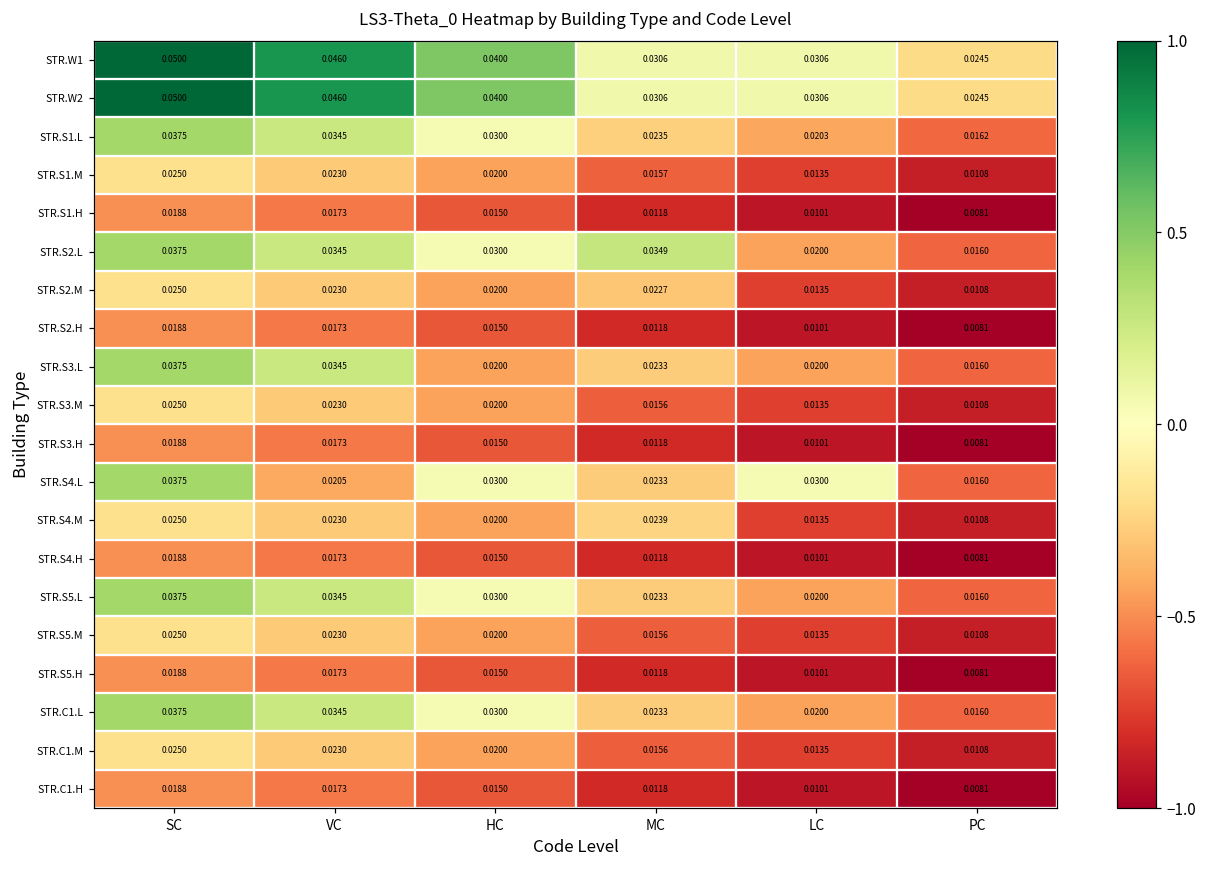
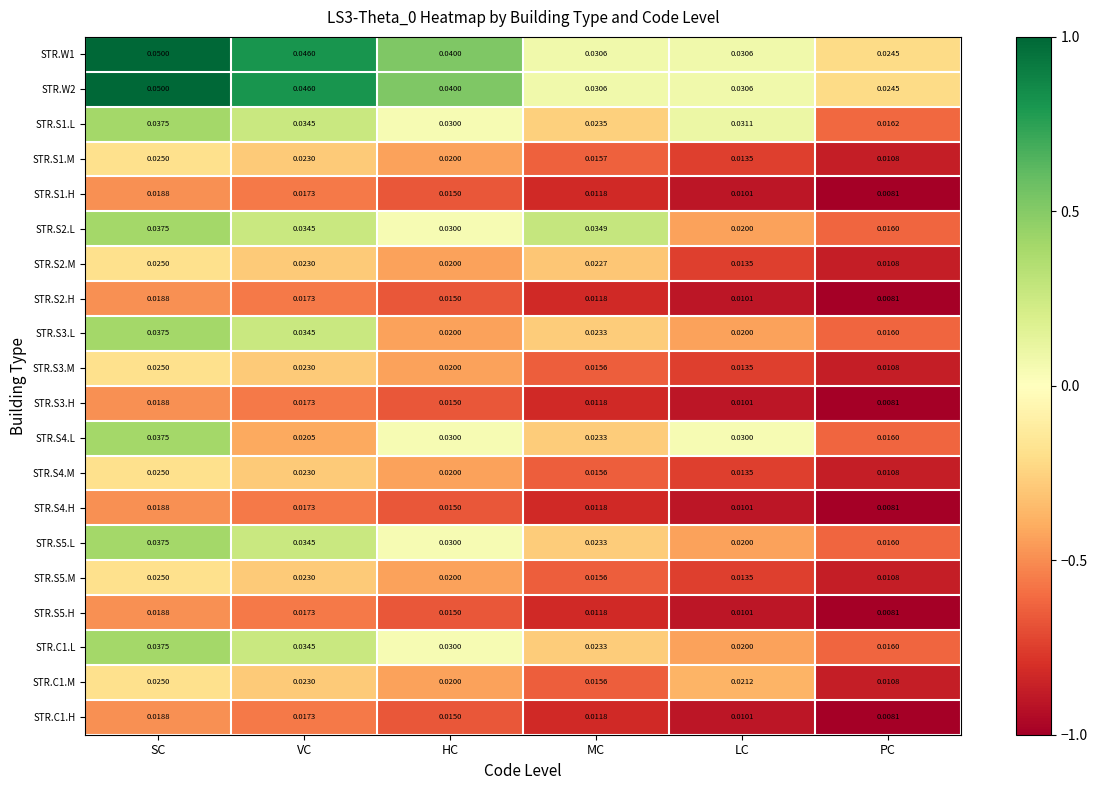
  {
    "STR.W1": {
      "SC": 0.0500,
      "VC": 0.0460,
      "HC": 0.0400,
      "MC": 0.0306,
      "LC": 0.0306,
      "PC": 0.0245
    },
    "STR.W2": {
      "SC": 0.0500,
      "VC": 0.0460,
      "HC": 0.0400,
      "MC": 0.0306,
      "LC": 0.0306,
      "PC": 0.0245
    },
    "STR.S1.L": {
      "SC": 0.0375,
      "VC": 0.0345,
      "HC": 0.0300,
      "MC": 0.0235,
-     "LC": 0.0203,
+     "LC": 0.0311,
      "PC": 0.0162
    },
    "STR.S1.M": {
      "SC": 0.0250,
      "VC": 0.0230,
      "HC": 0.0200,
      "MC": 0.0157,
      "LC": 0.0135,
      "PC": 0.0108
    },
    "STR.S1.H": {
      "SC": 0.0188,
      "VC": 0.0173,
      "HC": 0.0150,
      "MC": 0.0118,
      "LC": 0.0101,
      "PC": 0.0081
    },
    "STR.S2.L": {
      "SC": 0.0375,
      "VC": 0.0345,
      "HC": 0.0300,
      "MC": 0.0349,
      "LC": 0.0200,
      "PC": 0.0160
    },
    "STR.S2.M": {
      "SC": 0.0250,
      "VC": 0.0230,
      "HC": 0.0200,
      "MC": 0.0227,
      "LC": 0.0135,
      "PC": 0.0108
    },
    "STR.S2.H": {
      "SC": 0.0188,
      "VC": 0.0173,
      "HC": 0.0150,
      "MC": 0.0118,
      "LC": 0.0101,
      "PC": 0.0081
    },
    "STR.S3.L": {
      "SC": 0.0375,
      "VC": 0.0345,
      "HC": 0.0200,
      "MC": 0.0233,
      "LC": 0.0200,
      "PC": 0.0160
    },
    "STR.S3.M": {
      "SC": 0.0250,
      "VC": 0.0230,
      "HC": 0.0200,
      "MC": 0.0156,
      "LC": 0.0135,
      "PC": 0.0108
    },
    "STR.S3.H": {
      "SC": 0.0188,
      "VC": 0.0173,
      "HC": 0.0150,
      "MC": 0.0118,
      "LC": 0.0101,
      "PC": 0.0081
    },
    "STR.S4.L": {
      "SC": 0.0375,
      "VC": 0.0205,
      "HC": 0.0300,
      "MC": 0.0233,
      "LC": 0.0300,
      "PC": 0.0160
    },
    "STR.S4.M": {
      "SC": 0.0250,
      "VC": 0.0230,
      "HC": 0.0200,
-     "MC": 0.0239,
+     "MC": 0.0156,
      "LC": 0.0135,
      "PC": 0.0108
    },
    "STR.S4.H": {
      "SC": 0.0188,
      "VC": 0.0173,
      "HC": 0.0150,
      "MC": 0.0118,
      "LC": 0.0101,
      "PC": 0.0081
    },
    "STR.S5.L": {
      "SC": 0.0375,
      "VC": 0.0345,
      "HC": 0.0300,
      "MC": 0.0233,
      "LC": 0.0200,
      "PC": 0.0160
    },
    "STR.S5.M": {
      "SC": 0.0250,
      "VC": 0.0230,
      "HC": 0.0200,
      "MC": 0.0156,
      "LC": 0.0135,
      "PC": 0.0108
    },
    "STR.S5.H": {
      "SC": 0.0188,
      "VC": 0.0173,
      "HC": 0.0150,
      "MC": 0.0118,
      "LC": 0.0101,
      "PC": 0.0081
    },
    "STR.C1.L": {
      "SC": 0.0375,
      "VC": 0.0345,
      "HC": 0.0300,
      "MC": 0.0233,
      "LC": 0.0200,
      "PC": 0.0160
    },
    "STR.C1.M": {
      "SC": 0.0250,
      "VC": 0.0230,
      "HC": 0.0200,
      "MC": 0.0156,
-     "LC": 0.0135,
+     "LC": 0.0212,
      "PC": 0.0108
    },
    "STR.C1.H": {
      "SC": 0.0188,
      "VC": 0.0173,
      "HC": 0.0150,
      "MC": 0.0118,
      "LC": 0.0101,
      "PC": 0.0081
    }
  }
